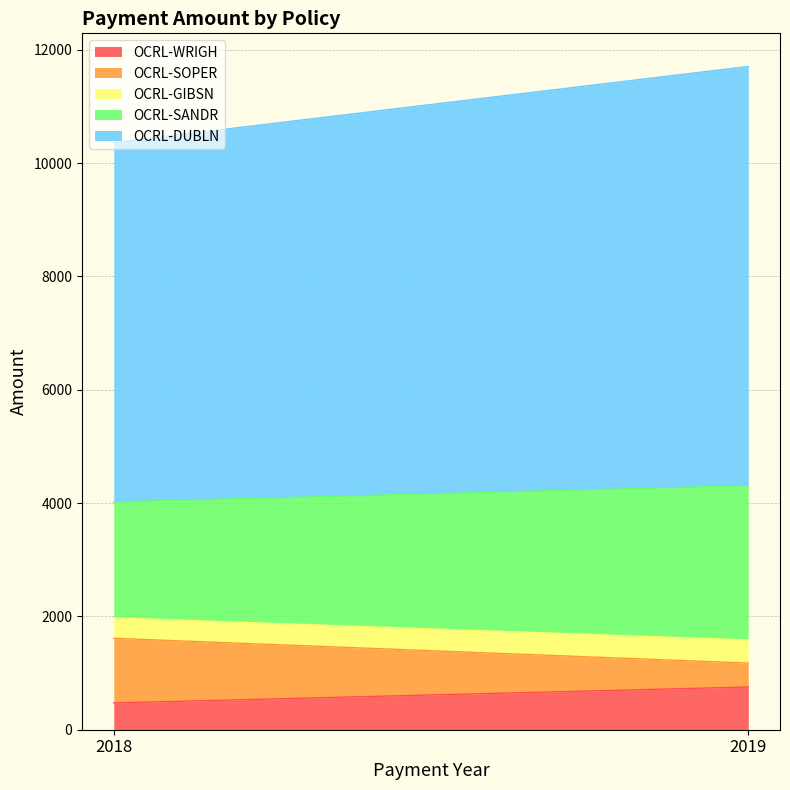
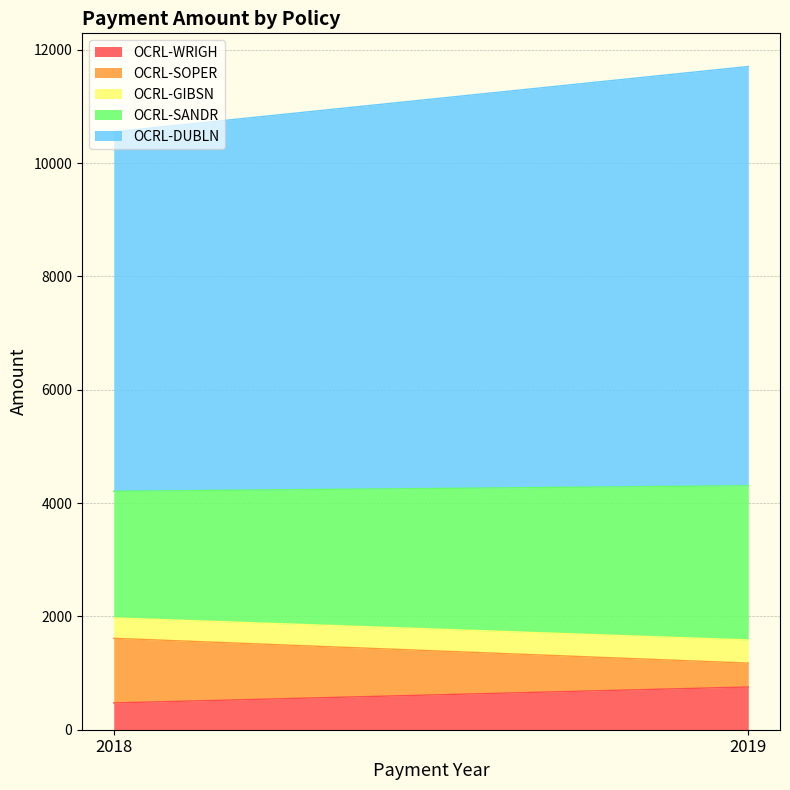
  {
    "OCRL-WRIGH": {
      "2018": 500,
      "2019": 800
    },
    "OCRL-SOPER": {
      "2018": 1100,
      "2019": 400
    },
    "OCRL-GIBSN": {
      "2018": 400,
      "2019": 400
    },
    "OCRL-SANDR": {
-     "2018": 2000,
+     "2018": 2200,
      "2019": 2700
    },
    "OCRL-DUBLN": {
      "2019": 7400
    }
  }
